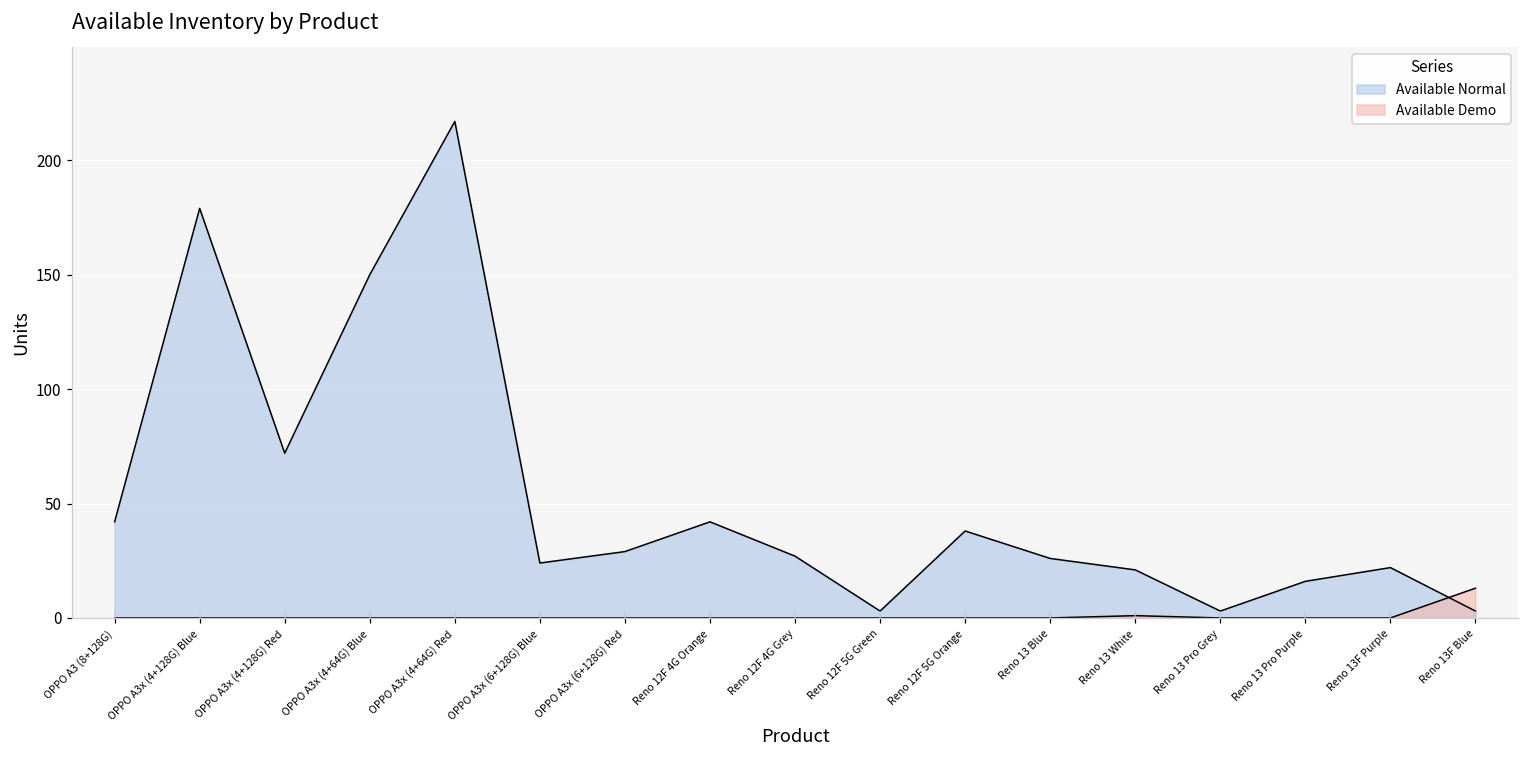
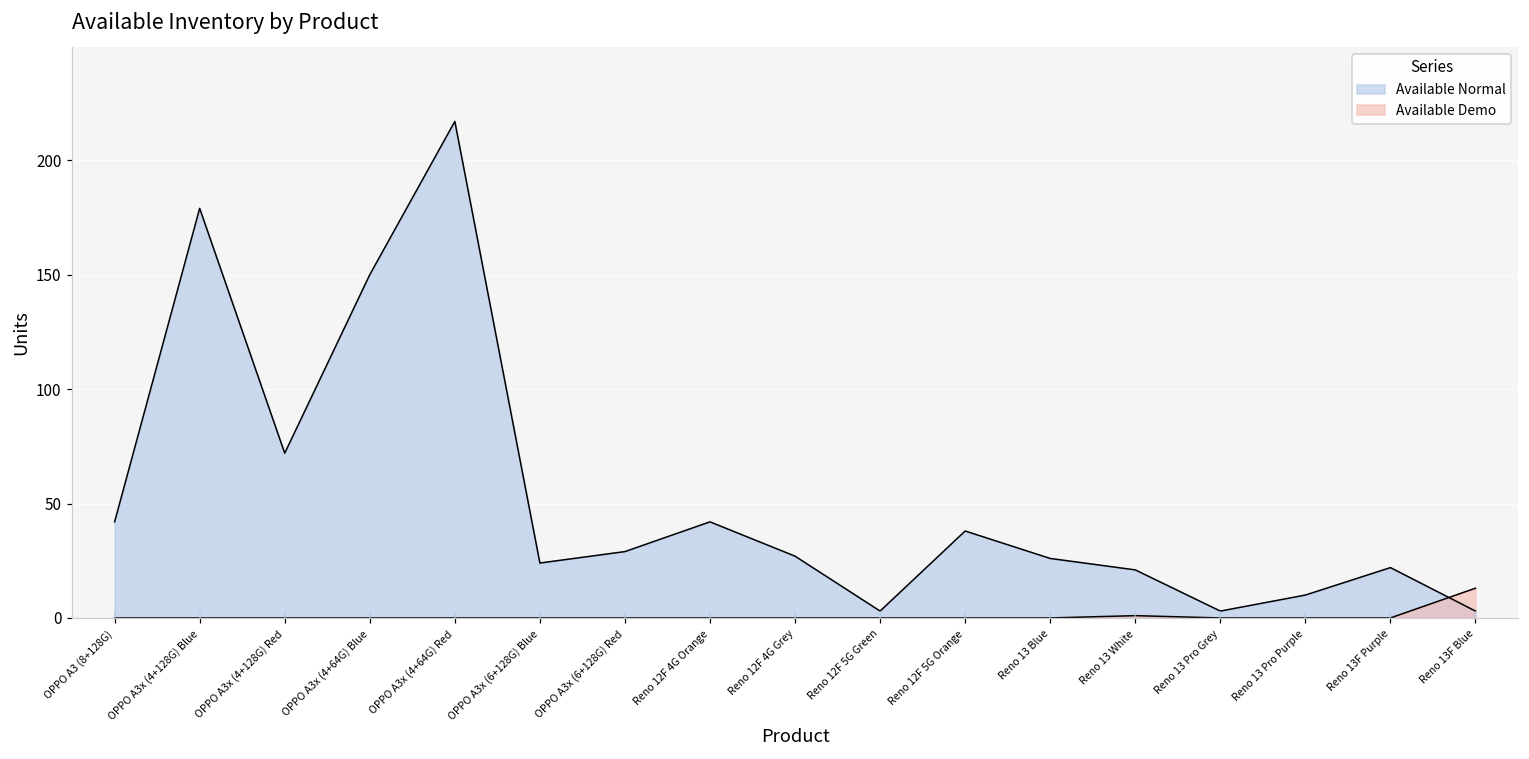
  {
    "Available Normal": {
      "OPPO A3 (8+128G)": 42,
      "OPPO A3x (4+128G) Blue": 179,
      "OPPO A3x (4+128G) Red": 72,
      "OPPO A3x (4+64G) Blue": 150,
      "OPPO A3x (4+64G) Red": 217,
      "OPPO A3x (6+128G) Blue": 24,
      "OPPO A3x (6+128G) Red": 29,
      "Reno 12F 4G Orange": 42,
      "Reno 12F 4G Grey": 27,
      "Reno 12F 5G Green": 3,
      "Reno 12F 5G Orange": 38,
      "Reno 13 Blue": 26,
      "Reno 13 White": 21,
      "Reno 13 Pro Grey": 3,
-     "Reno 13 Pro Purple": 16,
+     "Reno 13 Pro Purple": 10,
      "Reno 13F Purple": 22,
      "Reno 13F Blue": 3
    },
    "Available Demo": {
      "OPPO A3 (8+128G)": 0,
      "OPPO A3x (4+128G) Blue": 0,
      "OPPO A3x (4+128G) Red": 0,
      "OPPO A3x (4+64G) Blue": 0,
      "OPPO A3x (4+64G) Red": 0,
      "OPPO A3x (6+128G) Blue": 0,
      "OPPO A3x (6+128G) Red": 0,
      "Reno 12F 4G Orange": 0,
      "Reno 12F 4G Grey": 0,
      "Reno 12F 5G Green": 0,
      "Reno 12F 5G Orange": 0,
      "Reno 13 Blue": 0,
      "Reno 13 White": 1,
      "Reno 13 Pro Grey": 0,
      "Reno 13 Pro Purple": 0,
      "Reno 13F Purple": 0,
      "Reno 13F Blue": 13
    }
  }
